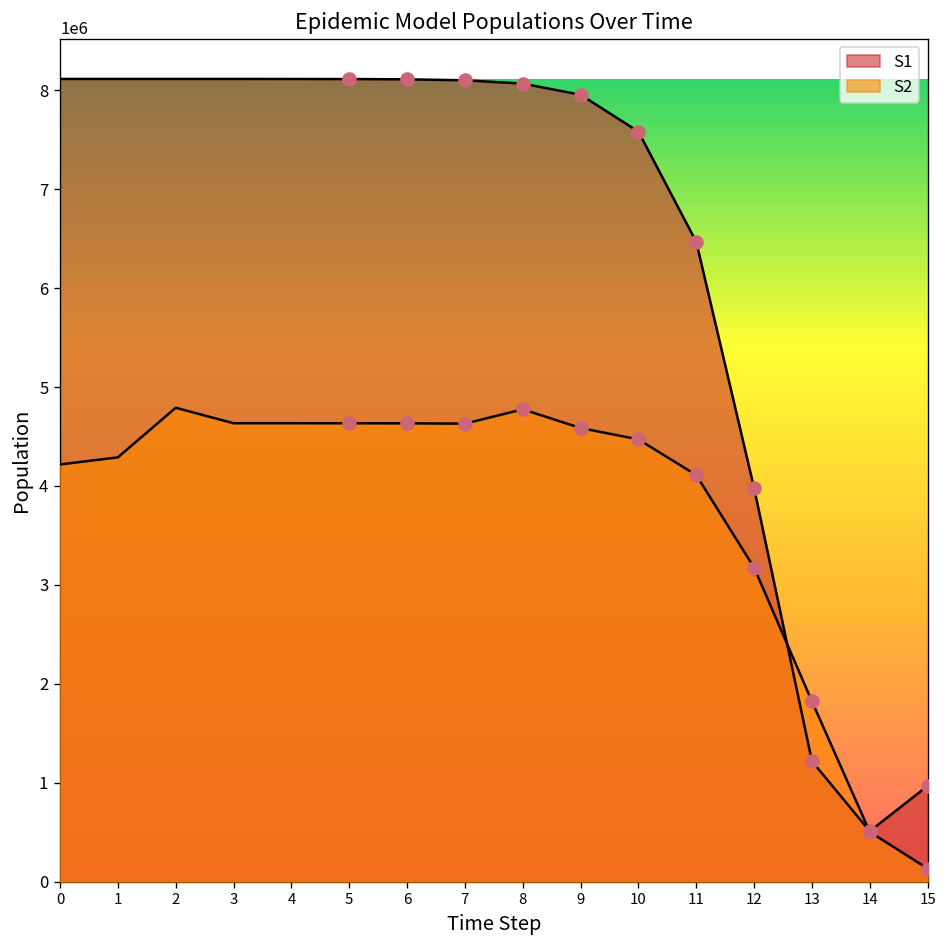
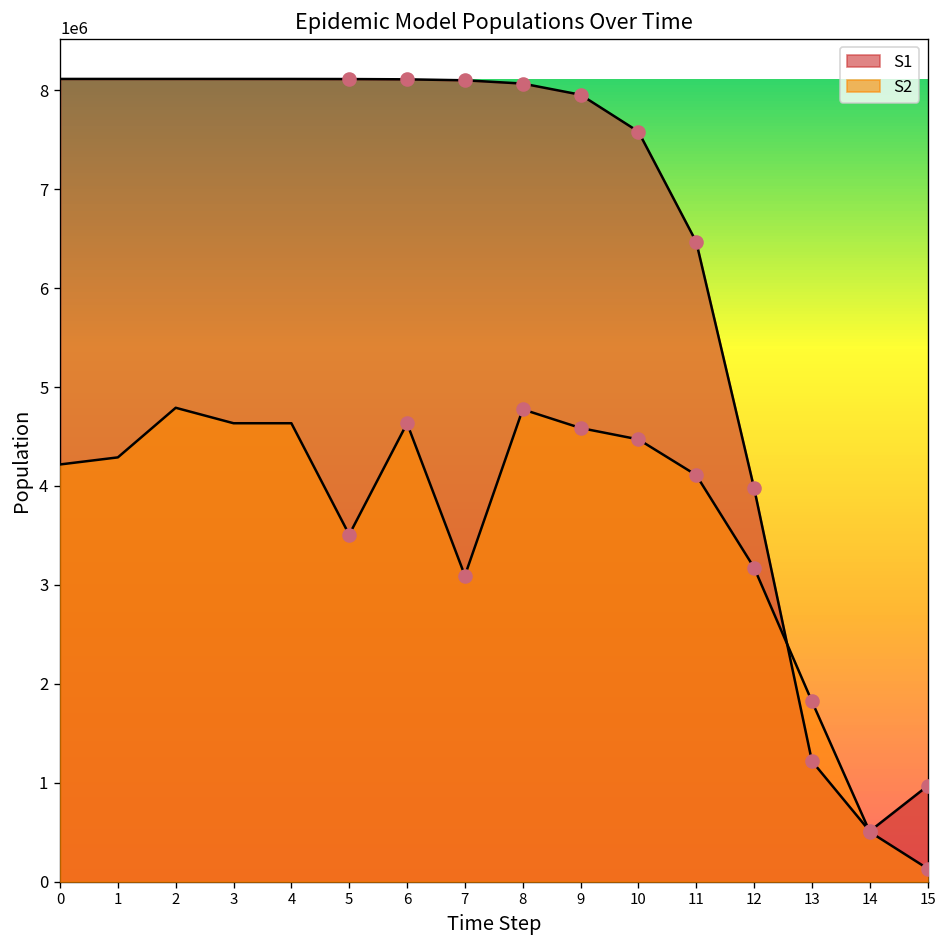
  {
    "S2": {
      "0": 4200000,
      "1": 4300000,
      "2": 4800000,
      "3": 4600000,
      "4": 4600000,
-     "5": 4600000,
-     "7": 4600000
+     "5": 3500000,
+     "7": 3100000
    }
  }
